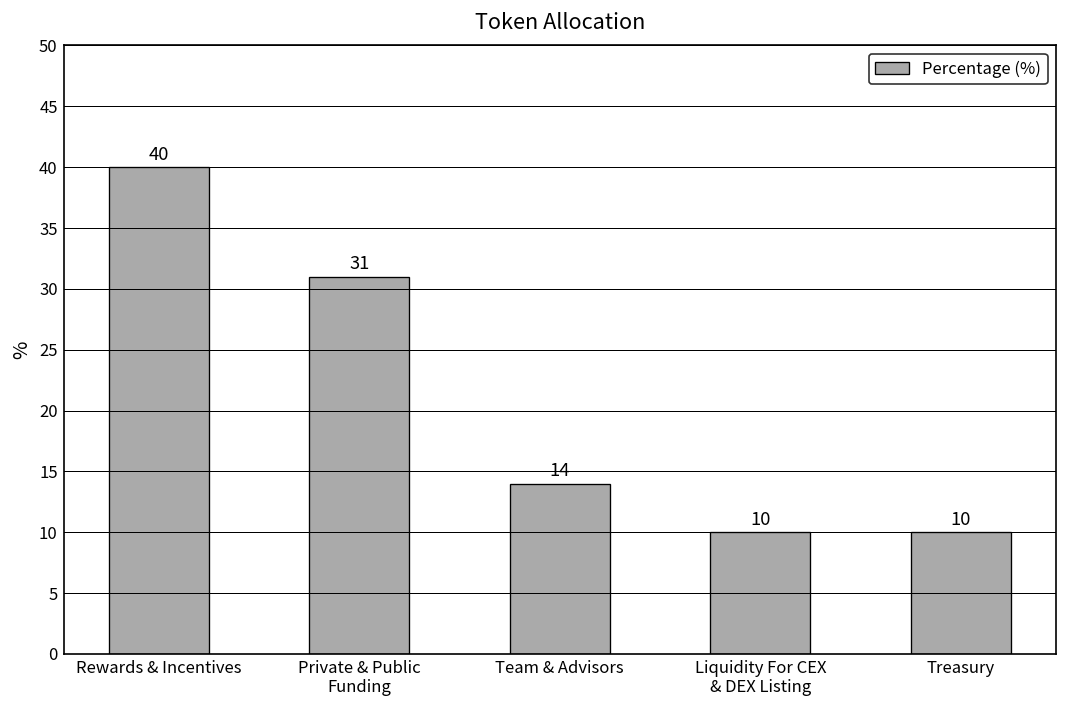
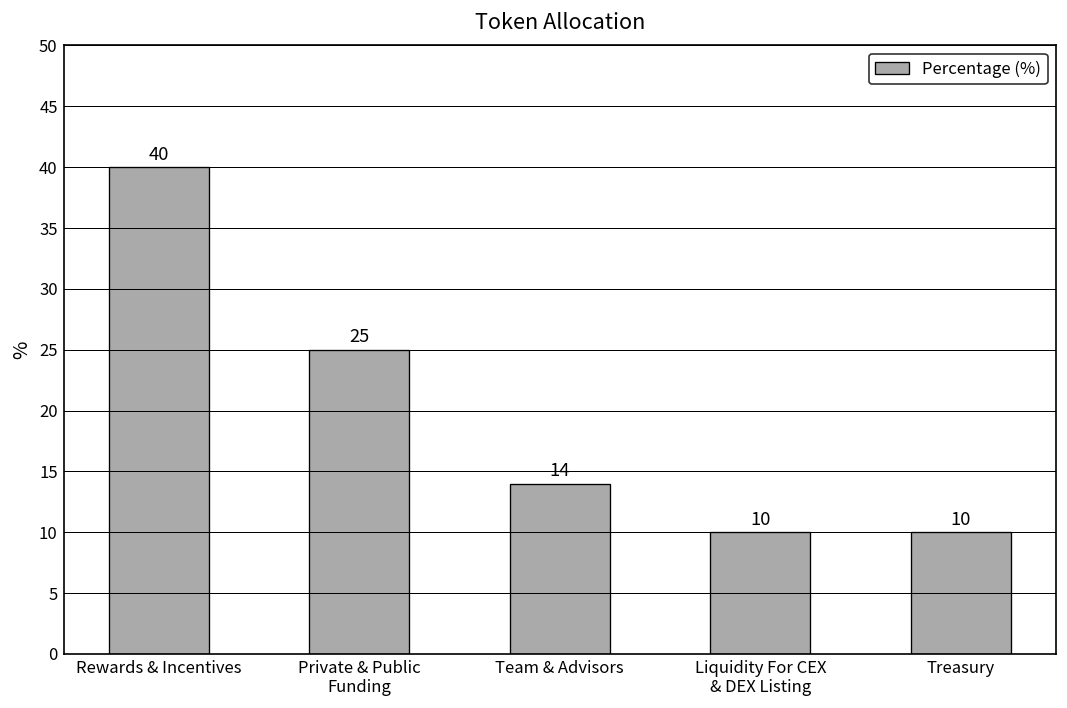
  {
    "Rewards & Incentives": 40,
-   "Private & Public Funding": 31,
+   "Private & Public Funding": 25,
    "Team & Advisors": 14,
    "Liquidity For CEX & DEX Listing": 10,
    "Treasury": 10
  }
